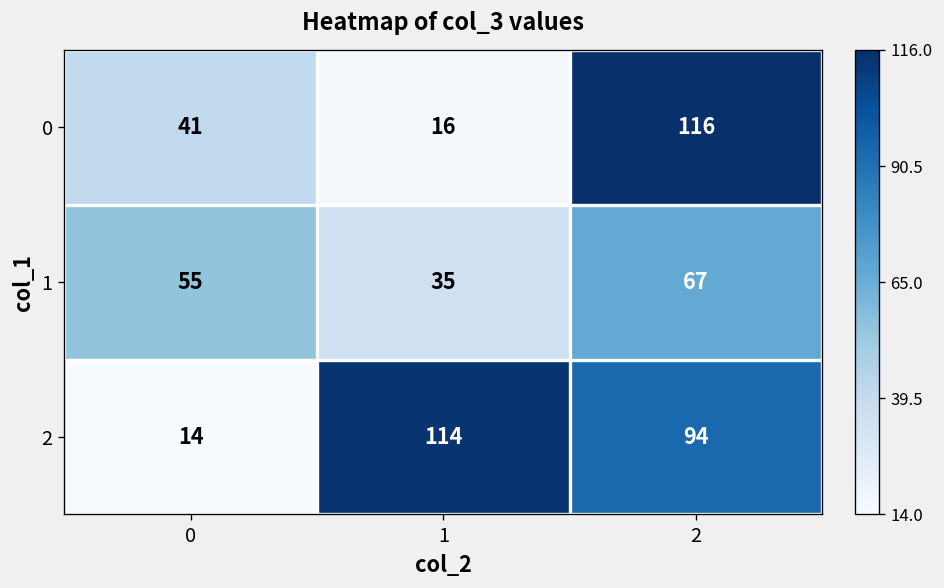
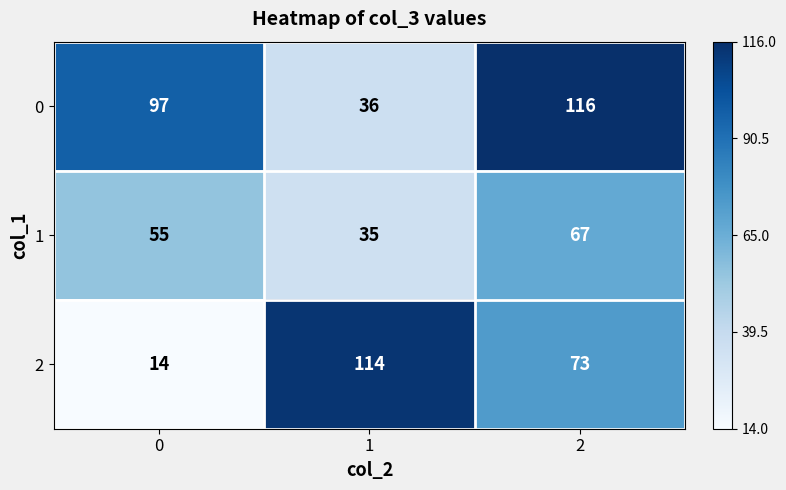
  {
    "0": {
-     "0": 41,
-     "1": 16,
+     "0": 97,
+     "1": 36,
      "2": 116
    },
    "1": {
      "0": 55,
      "1": 35,
      "2": 67
    },
    "2": {
      "0": 14,
      "1": 114,
-     "2": 94
+     "2": 73
    }
  }
